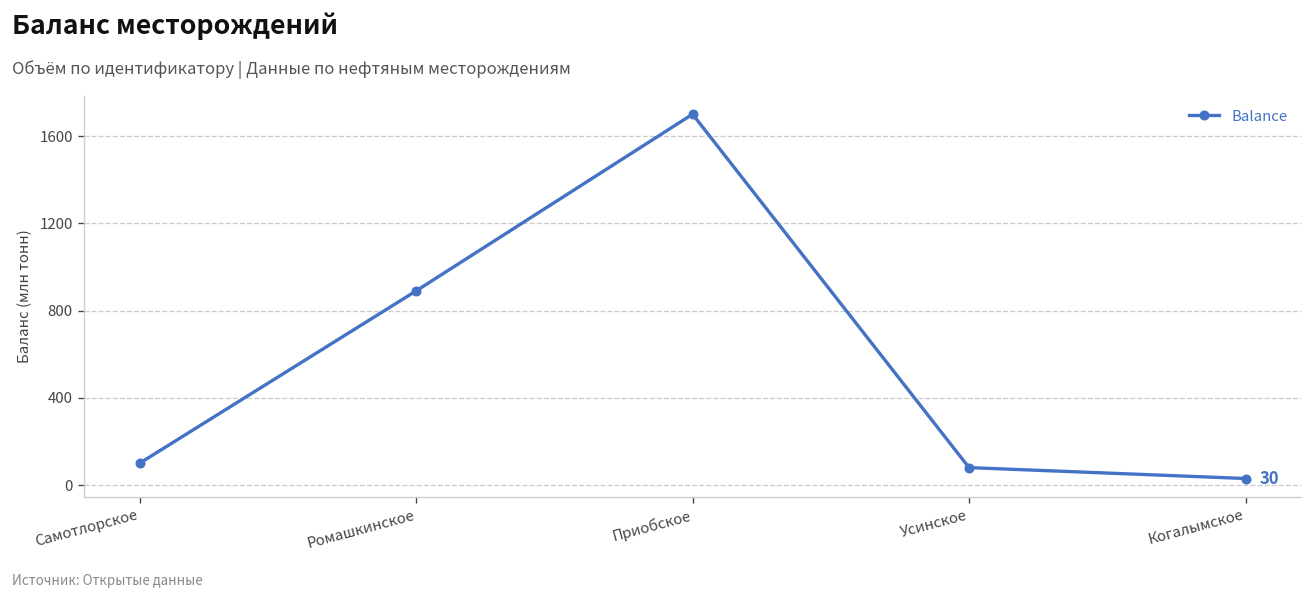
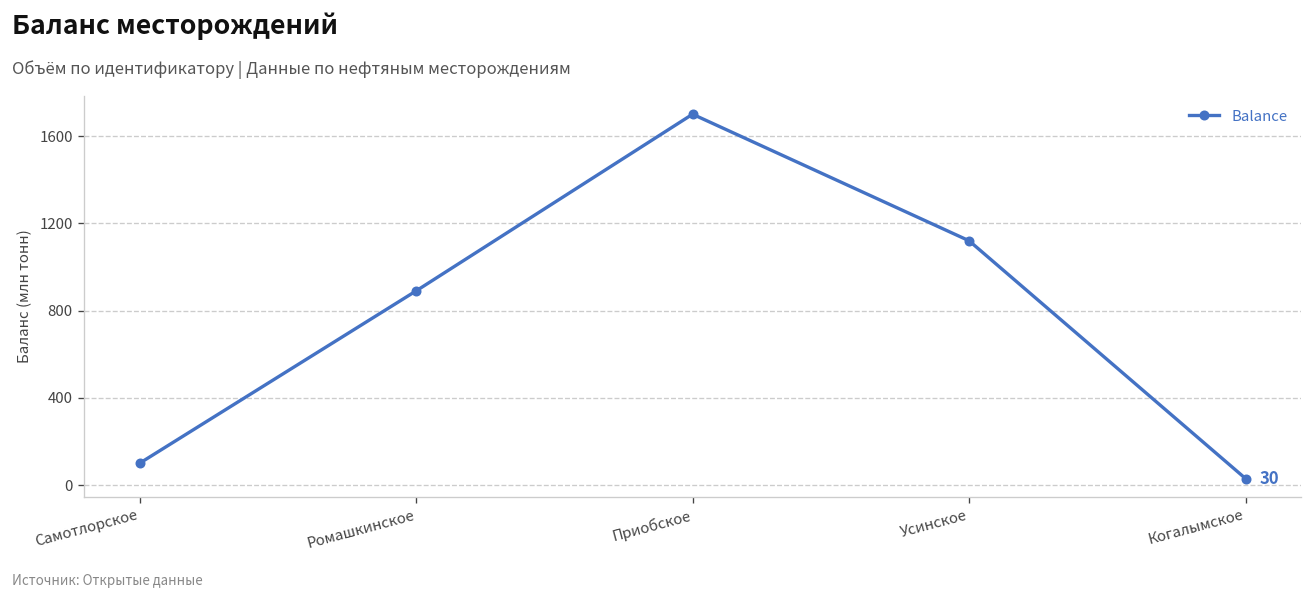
  {
    "Самотлорское": 100,
    "Ромашкинское": 890,
    "Приобское": 1700,
-   "Усинское": 80
+   "Усинское": 1120
  }
